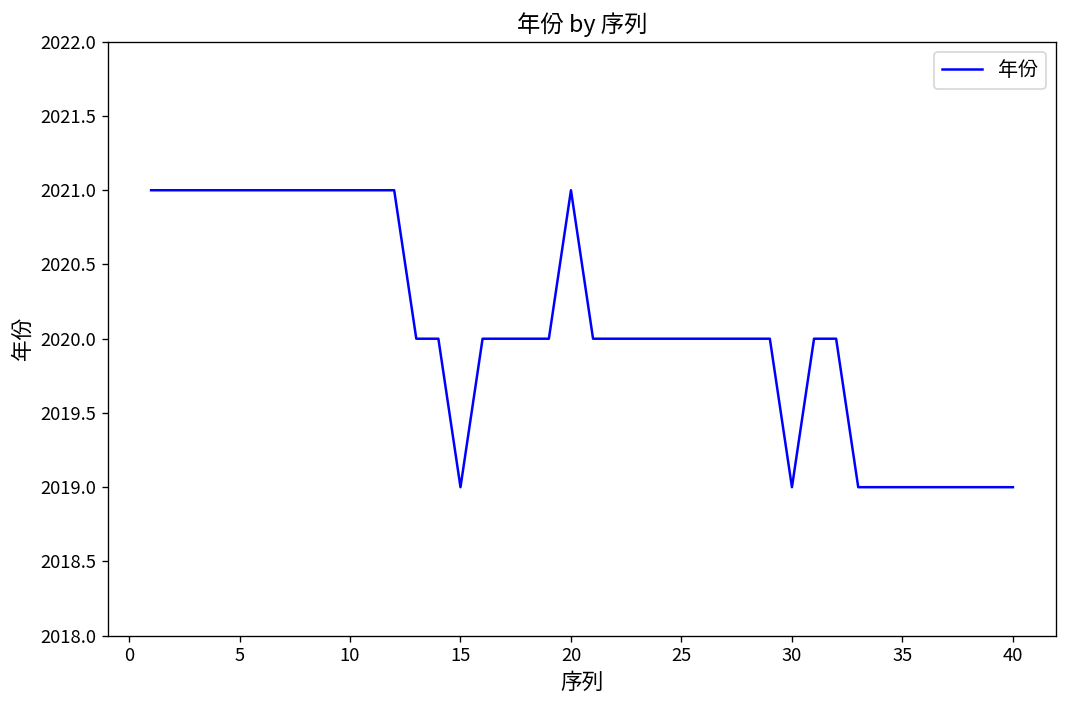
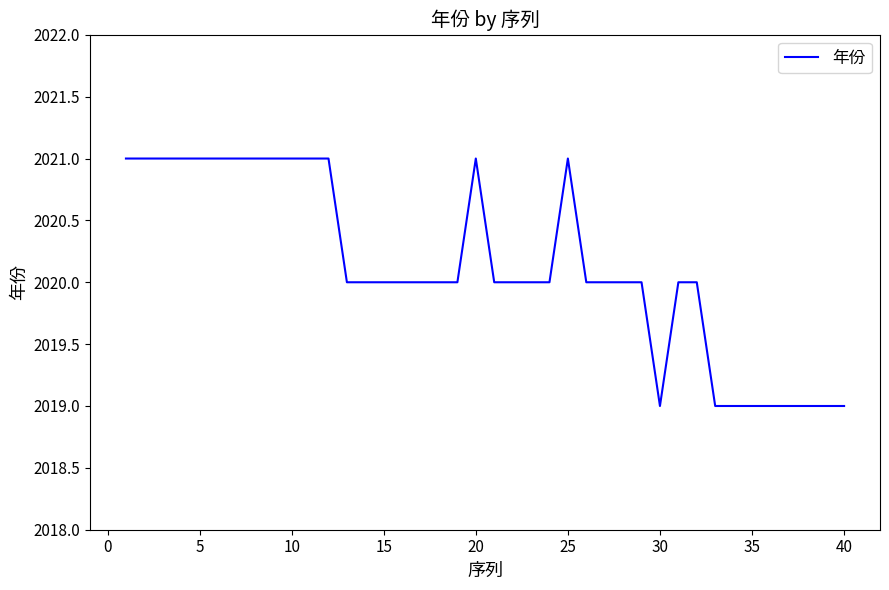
  {
    "5": 2021,
    "10": 2021,
-   "15": 2019,
+   "15": 2020,
    "20": 2021,
-   "25": 2020,
+   "25": 2021,
    "30": 2019,
    "35": 2019,
    "40": 2019
  }
